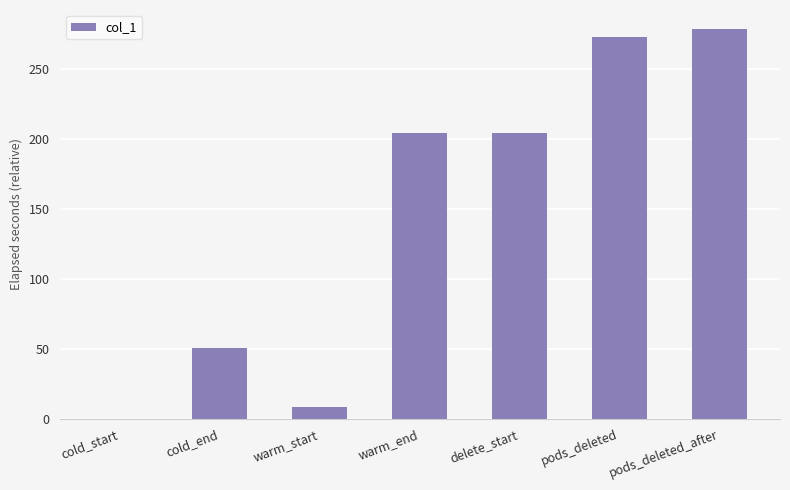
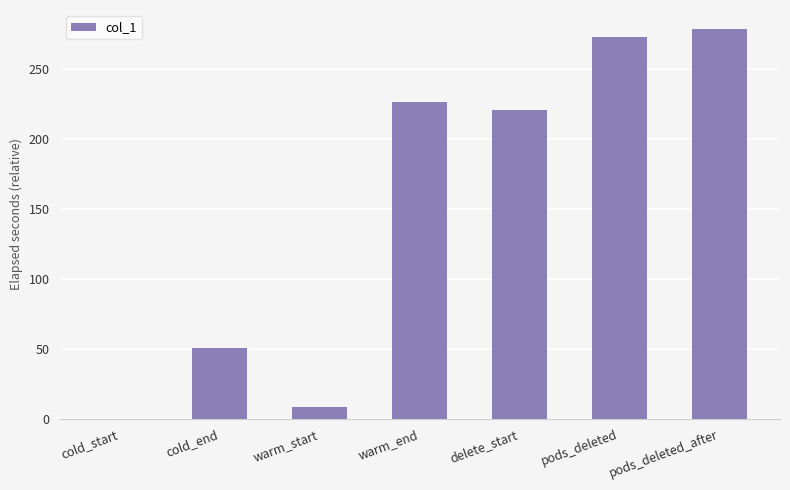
  {
    "cold_start": 0,
    "cold_end": 51,
    "warm_start": 8,
-   "warm_end": 204,
-   "delete_start": 204,
+   "warm_end": 227,
+   "delete_start": 221,
    "pods_deleted": 274,
    "pods_deleted_after": 279
  }
